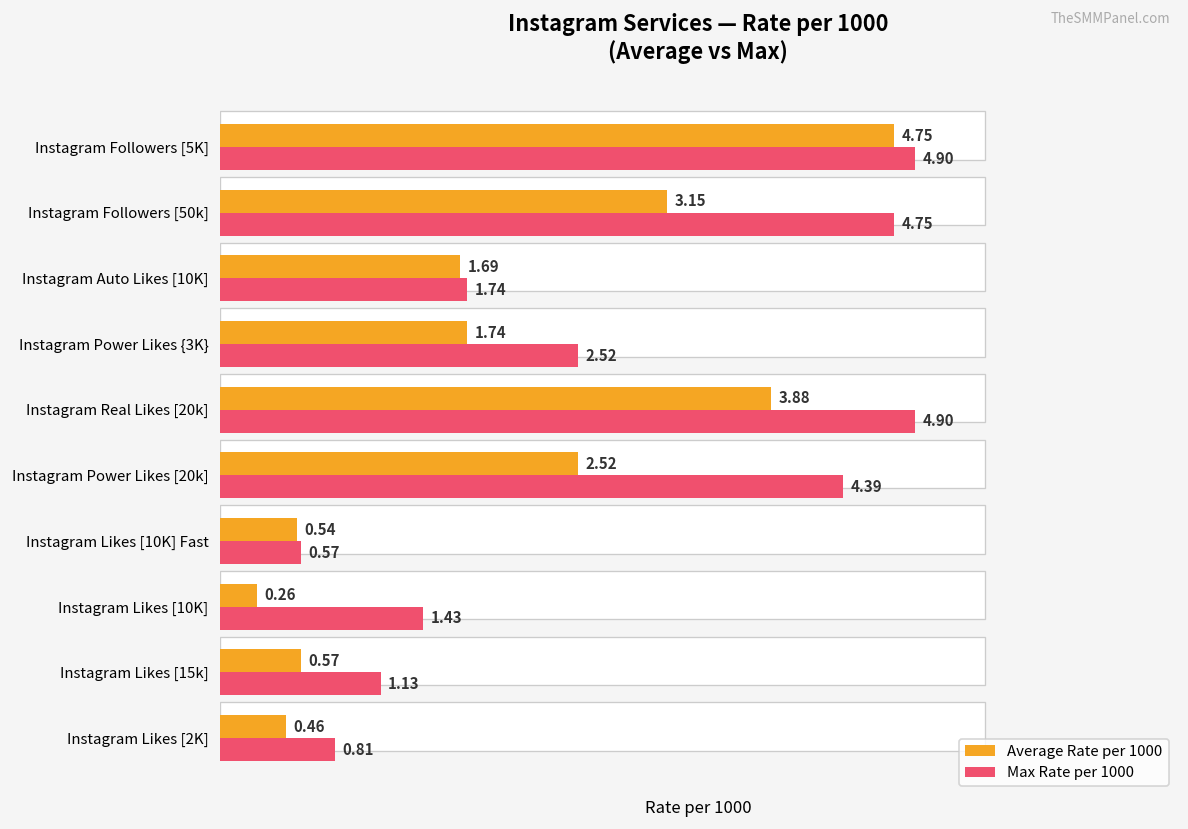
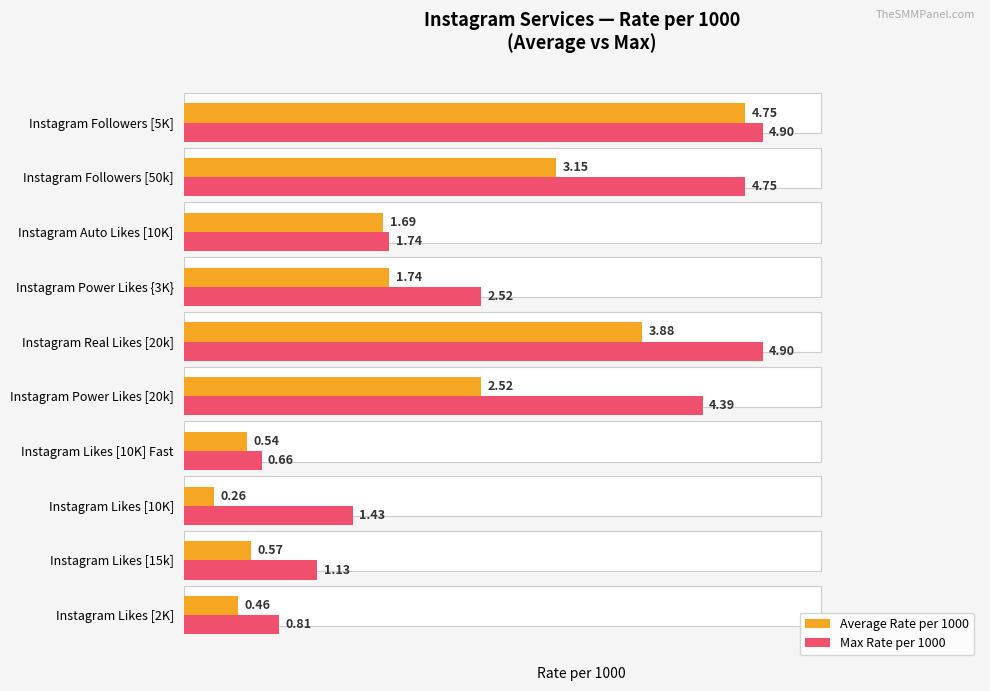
  {
    "Max Rate per 1000": {
      "Instagram Followers [5K]": 4.90,
      "Instagram Followers [50k]": 4.75,
      "Instagram Auto Likes [10K]": 1.74,
      "Instagram Power Likes {3K}": 2.52,
      "Instagram Real Likes [20k]": 4.90,
      "Instagram Power Likes [20k]": 4.39,
-     "Instagram Likes [10K] Fast": 0.57,
+     "Instagram Likes [10K] Fast": 0.66,
      "Instagram Likes [10K]": 1.43,
      "Instagram Likes [15k]": 1.13,
      "Instagram Likes [2K]": 0.81
    }
  }
